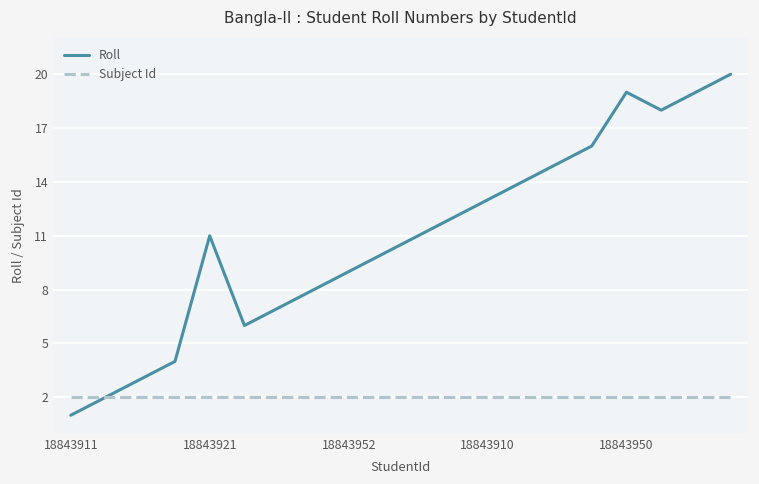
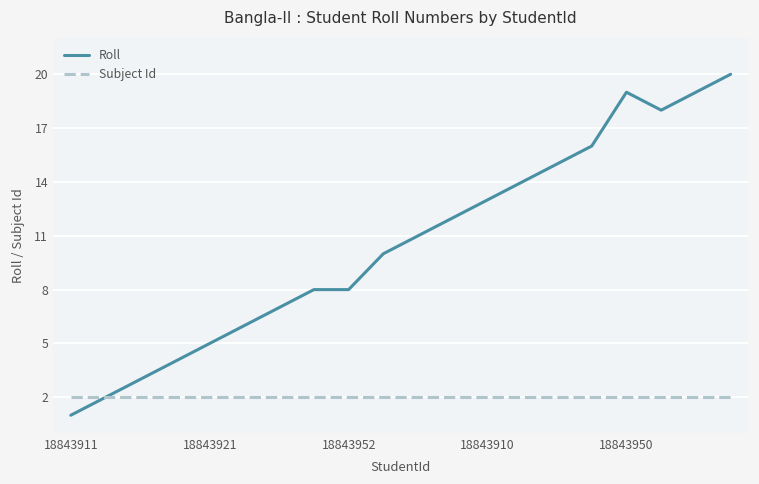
  {
    "Roll": {
      "18843911": 1,
-     "18843921": 11,
-     "18843952": 9,
+     "18843921": 5,
+     "18843952": 8,
      "18843910": 13,
      "18843950": 19
    },
    "Subject Id": {
      "18843911": 2,
      "18843921": 2,
      "18843952": 2,
      "18843910": 2,
      "18843950": 2
    }
  }
